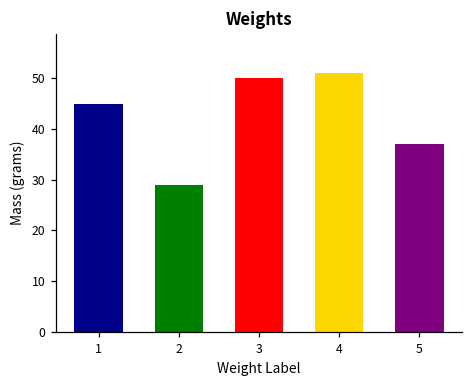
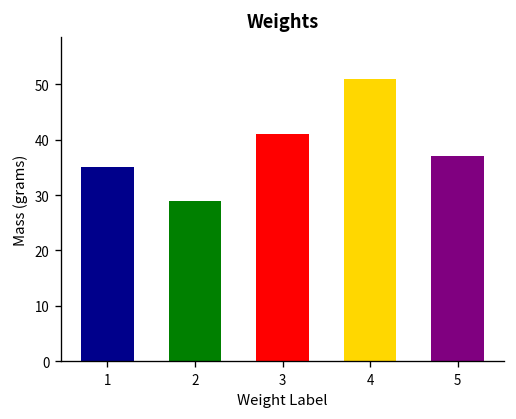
  {
-   "1": 45,
+   "1": 35,
    "2": 29,
-   "3": 50,
+   "3": 41,
    "4": 51,
    "5": 37
  }
